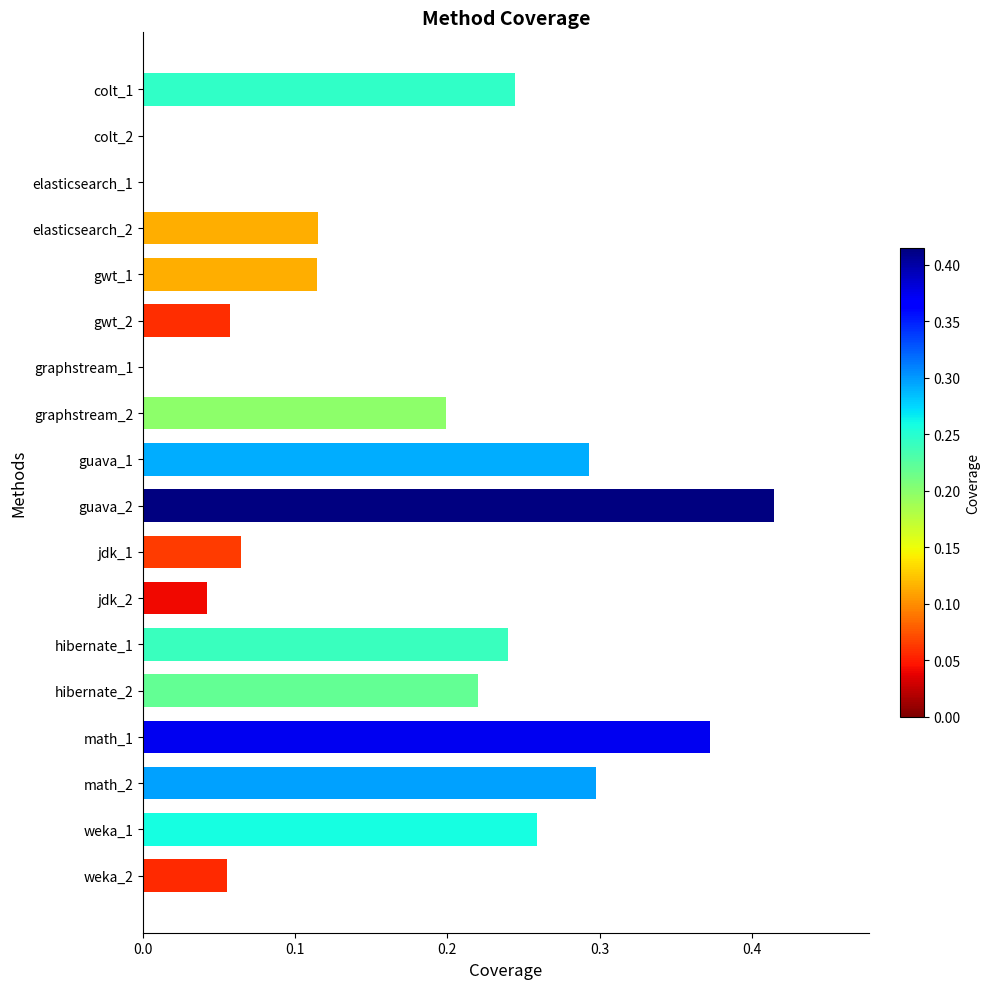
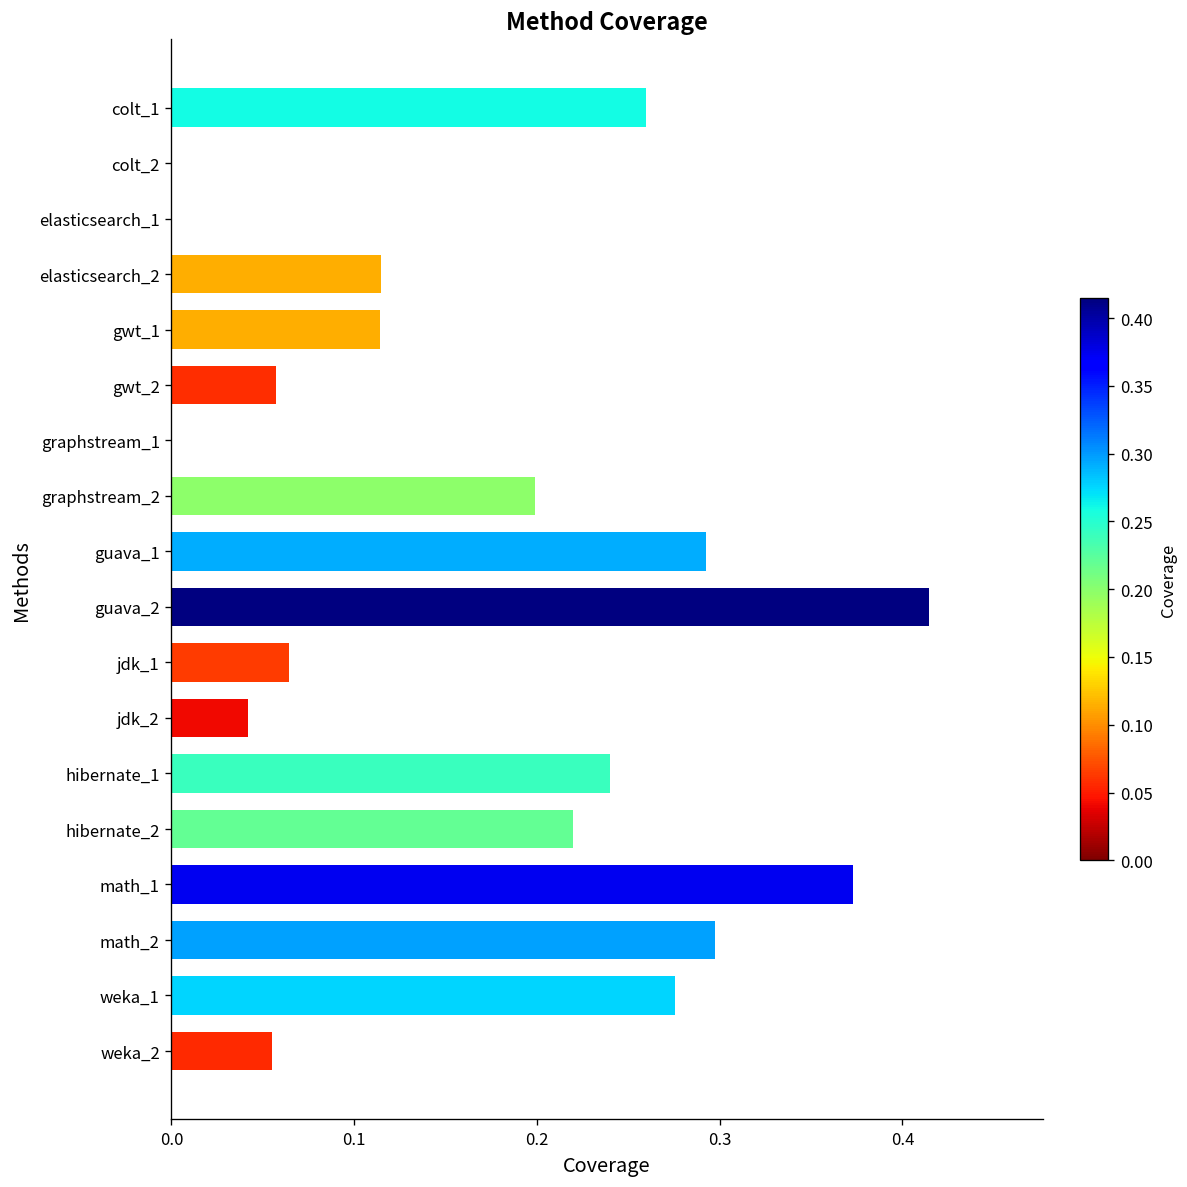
  {
-   "colt_1": 0.245,
+   "colt_1": 0.260,
    "colt_2": 0.000,
    "elasticsearch_1": 0.000,
    "elasticsearch_2": 0.115,
    "gwt_1": 0.114,
    "gwt_2": 0.057,
    "graphstream_1": 0.000,
    "graphstream_2": 0.199,
    "guava_1": 0.293,
    "guava_2": 0.415,
    "jdk_1": 0.064,
    "jdk_2": 0.042,
    "hibernate_1": 0.240,
    "hibernate_2": 0.220,
    "math_1": 0.373,
    "math_2": 0.297,
-   "weka_1": 0.259,
+   "weka_1": 0.276,
    "weka_2": 0.055
  }
